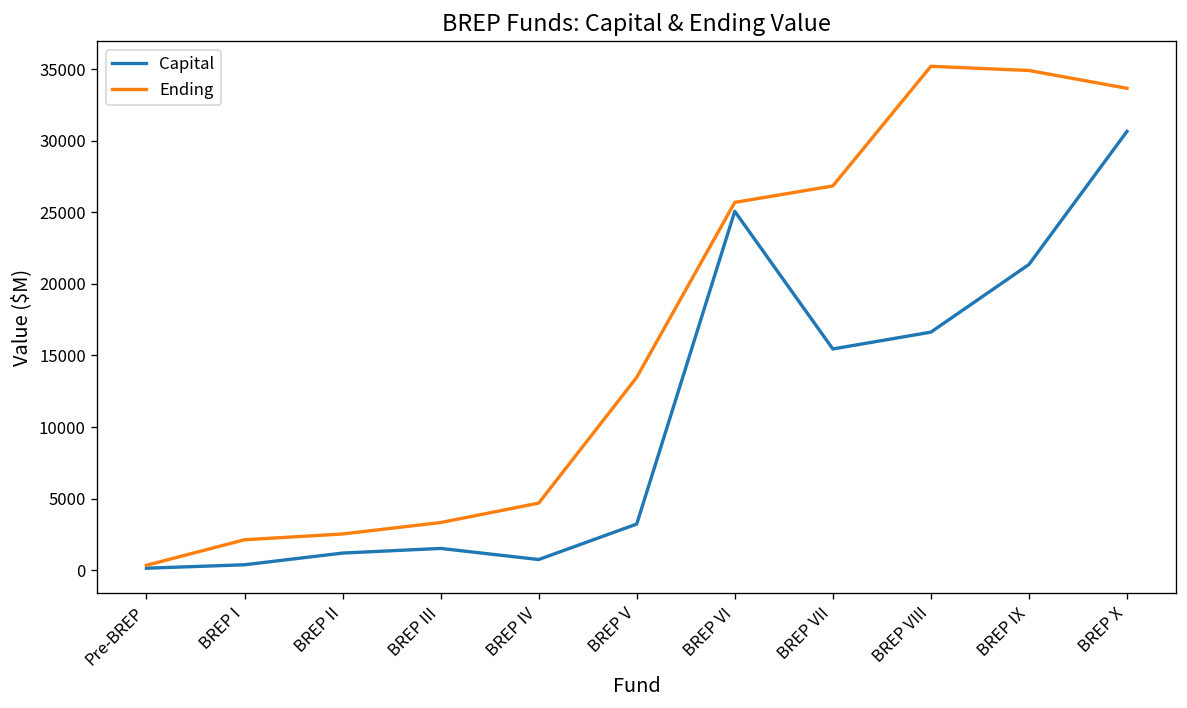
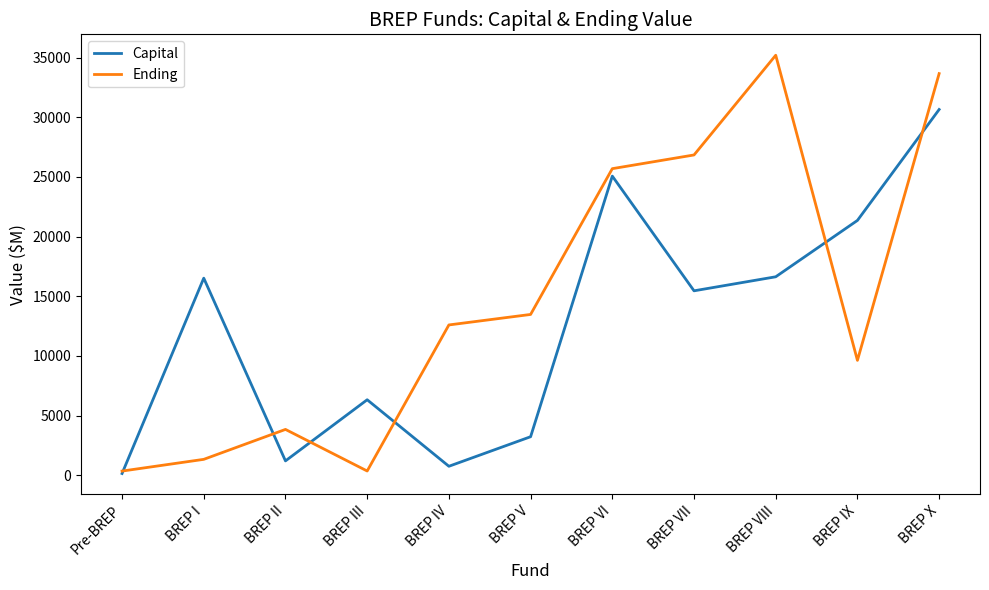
  {
    "Capital": {
-     "BREP I": 400,
+     "BREP I": 16500,
      "BREP II": 1200,
-     "BREP III": 1500,
+     "BREP III": 6300,
      "BREP IV": 700,
      "BREP V": 3200,
      "BREP VI": 25100,
      "BREP VII": 15500,
      "BREP VIII": 16600,
      "BREP IX": 21300,
      "BREP X": 30600
    },
    "Ending": {
-     "BREP I": 2100,
-     "BREP II": 2500,
-     "BREP III": 3300,
-     "BREP IV": 4700,
+     "BREP I": 1300,
+     "BREP II": 3800,
+     "BREP III": 400,
+     "BREP IV": 12600,
      "BREP V": 13500,
      "BREP VI": 25700,
      "BREP VII": 26800,
      "BREP VIII": 35200,
-     "BREP IX": 34900,
+     "BREP IX": 9600,
      "BREP X": 33700
    }
  }
